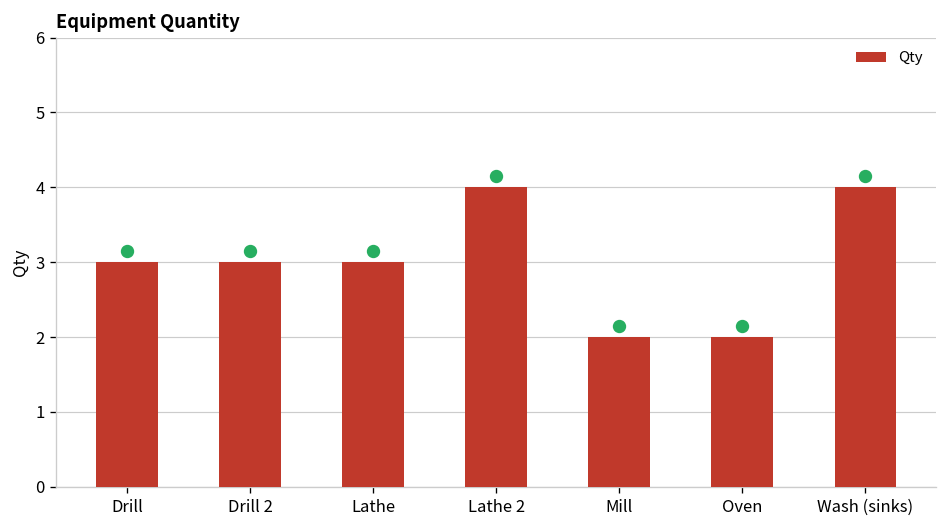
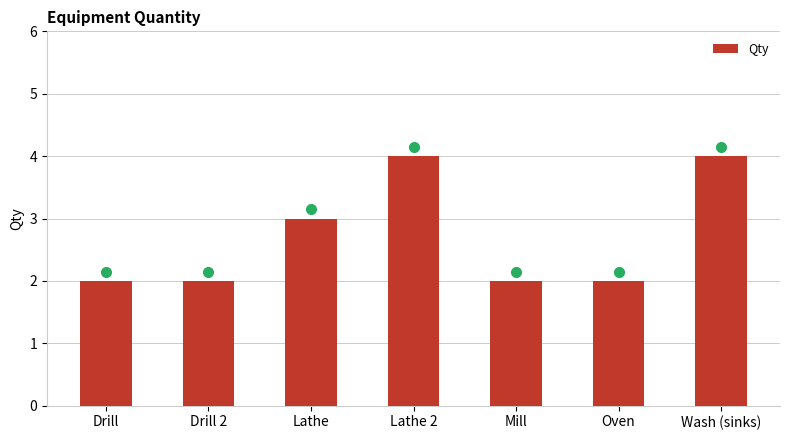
  {
    "Qty": {
-     "Drill": 3,
-     "Drill 2": 3,
+     "Drill": 2,
+     "Drill 2": 2,
      "Lathe": 3,
      "Lathe 2": 4,
      "Mill": 2,
      "Oven": 2,
      "Wash (sinks)": 4
    }
  }
